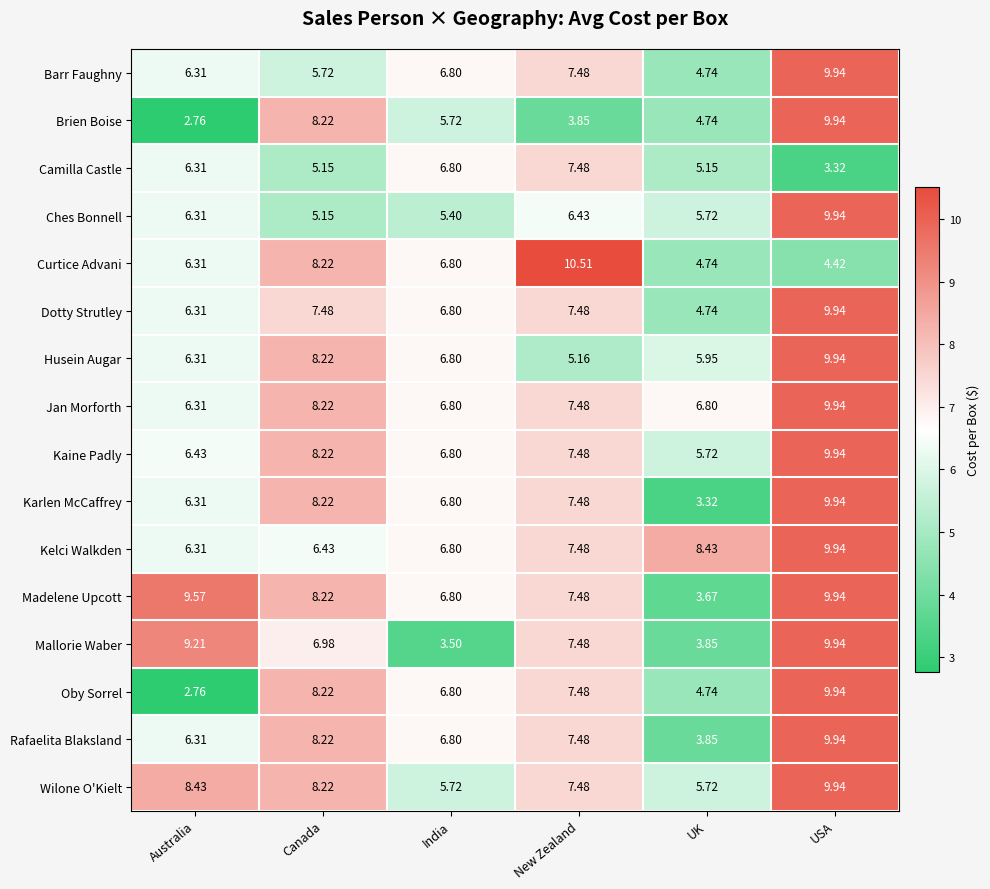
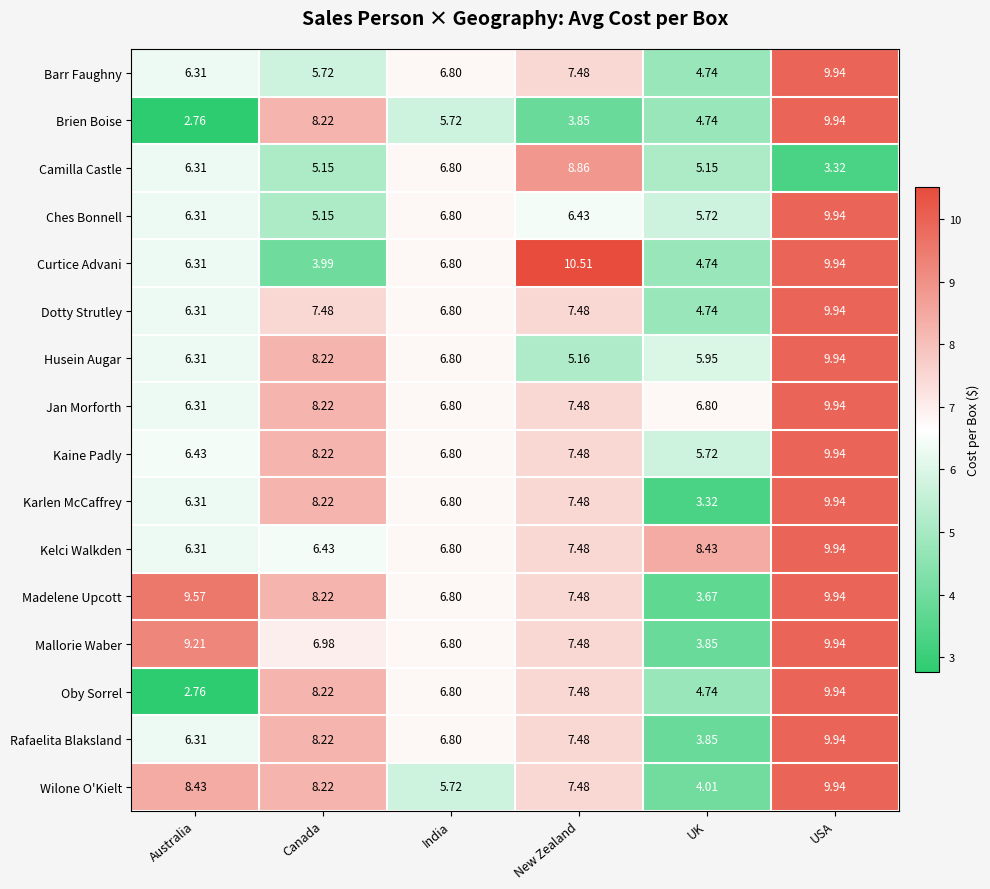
  {
    "Barr Faughny": {
      "Australia": 6.31,
      "Canada": 5.72,
      "India": 6.80,
      "New Zealand": 7.48,
      "UK": 4.74,
      "USA": 9.94
    },
    "Brien Boise": {
      "Australia": 2.76,
      "Canada": 8.22,
      "India": 5.72,
      "New Zealand": 3.85,
      "UK": 4.74,
      "USA": 9.94
    },
    "Camilla Castle": {
      "Australia": 6.31,
      "Canada": 5.15,
      "India": 6.80,
-     "New Zealand": 7.48,
+     "New Zealand": 8.86,
      "UK": 5.15,
      "USA": 3.32
    },
    "Ches Bonnell": {
      "Australia": 6.31,
      "Canada": 5.15,
-     "India": 5.40,
+     "India": 6.80,
      "New Zealand": 6.43,
      "UK": 5.72,
      "USA": 9.94
    },
    "Curtice Advani": {
      "Australia": 6.31,
-     "Canada": 8.22,
+     "Canada": 3.99,
      "India": 6.80,
      "New Zealand": 10.51,
      "UK": 4.74,
-     "USA": 4.42
+     "USA": 9.94
    },
    "Dotty Strutley": {
      "Australia": 6.31,
      "Canada": 7.48,
      "India": 6.80,
      "New Zealand": 7.48,
      "UK": 4.74,
      "USA": 9.94
    },
    "Husein Augar": {
      "Australia": 6.31,
      "Canada": 8.22,
      "India": 6.80,
      "New Zealand": 5.16,
      "UK": 5.95,
      "USA": 9.94
    },
    "Jan Morforth": {
      "Australia": 6.31,
      "Canada": 8.22,
      "India": 6.80,
      "New Zealand": 7.48,
      "UK": 6.80,
      "USA": 9.94
    },
    "Kaine Padly": {
      "Australia": 6.43,
      "Canada": 8.22,
      "India": 6.80,
      "New Zealand": 7.48,
      "UK": 5.72,
      "USA": 9.94
    },
    "Karlen McCaffrey": {
      "Australia": 6.31,
      "Canada": 8.22,
      "India": 6.80,
      "New Zealand": 7.48,
      "UK": 3.32,
      "USA": 9.94
    },
    "Kelci Walkden": {
      "Australia": 6.31,
      "Canada": 6.43,
      "India": 6.80,
      "New Zealand": 7.48,
      "UK": 8.43,
      "USA": 9.94
    },
    "Madelene Upcott": {
      "Australia": 9.57,
      "Canada": 8.22,
      "India": 6.80,
      "New Zealand": 7.48,
      "UK": 3.67,
      "USA": 9.94
    },
    "Mallorie Waber": {
      "Australia": 9.21,
      "Canada": 6.98,
-     "India": 3.50,
+     "India": 6.80,
      "New Zealand": 7.48,
      "UK": 3.85,
      "USA": 9.94
    },
    "Oby Sorrel": {
      "Australia": 2.76,
      "Canada": 8.22,
      "India": 6.80,
      "New Zealand": 7.48,
      "UK": 4.74,
      "USA": 9.94
    },
    "Rafaelita Blaksland": {
      "Australia": 6.31,
      "Canada": 8.22,
      "India": 6.80,
      "New Zealand": 7.48,
      "UK": 3.85,
      "USA": 9.94
    },
    "Wilone O'Kielt": {
      "Australia": 8.43,
      "Canada": 8.22,
      "India": 5.72,
      "New Zealand": 7.48,
-     "UK": 5.72,
+     "UK": 4.01,
      "USA": 9.94
    }
  }
